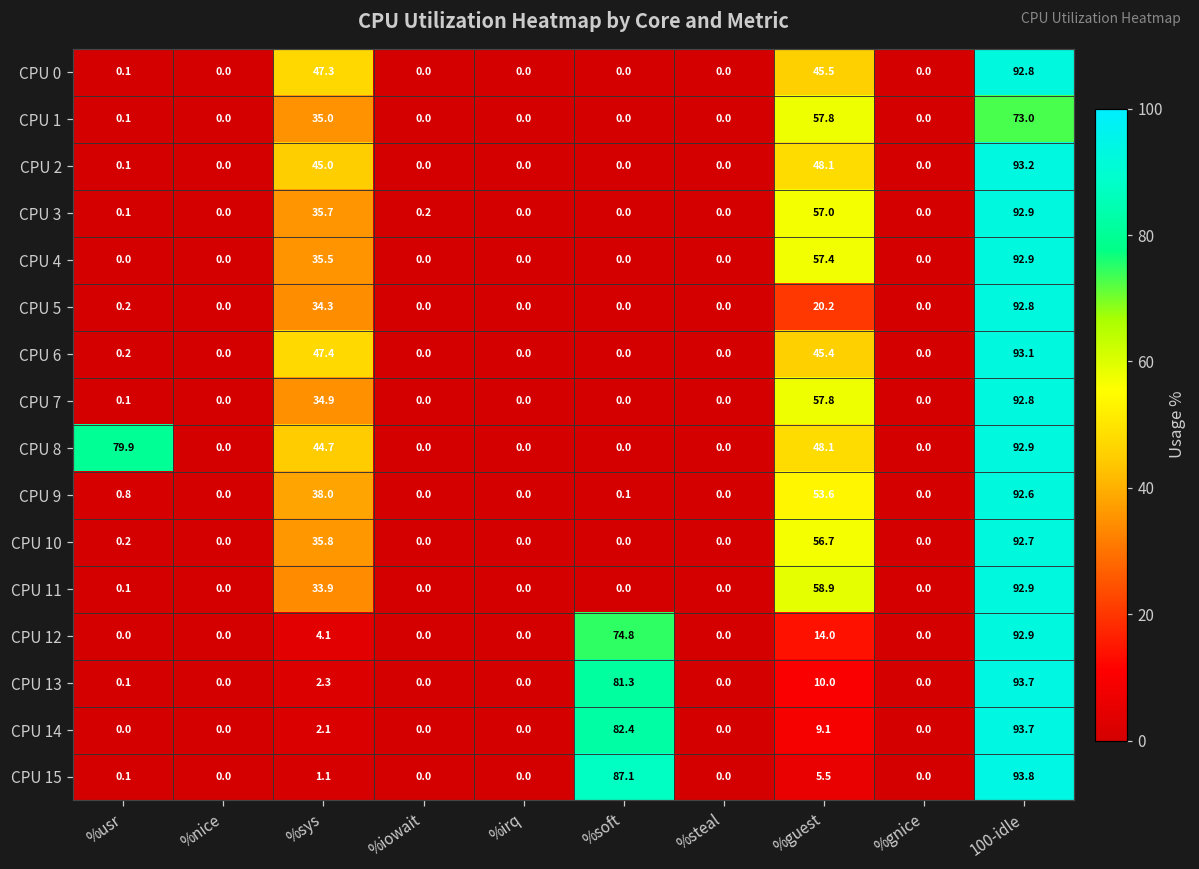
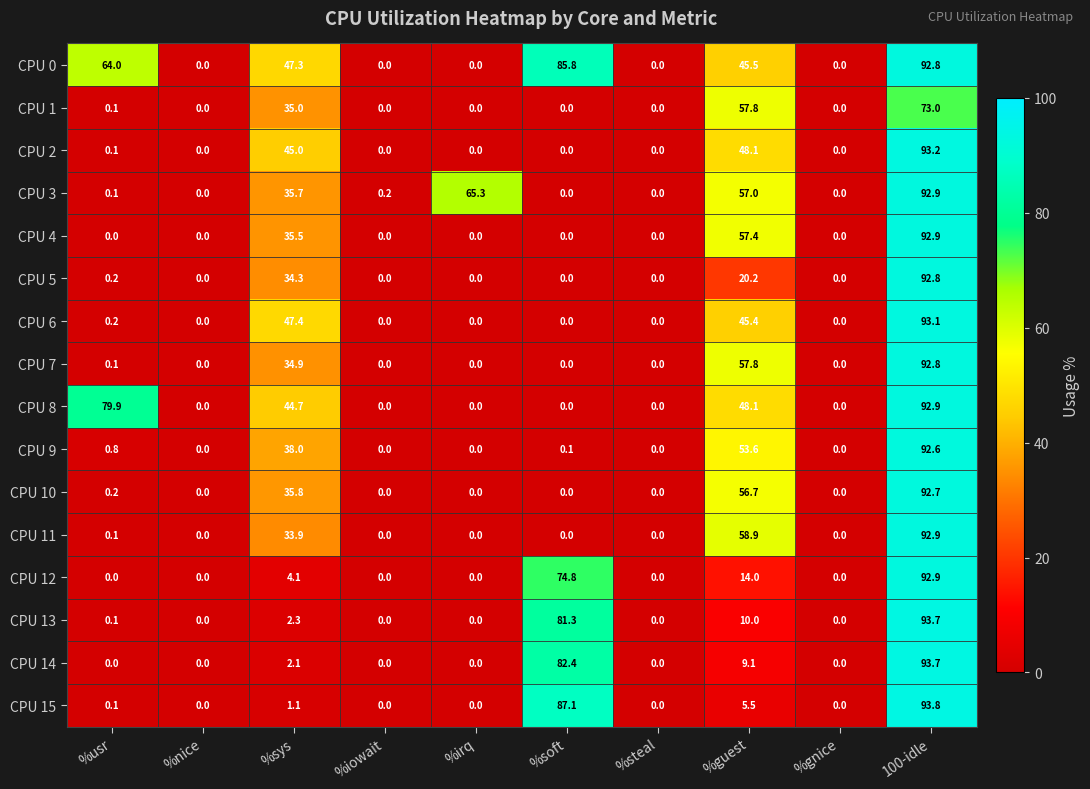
  {
    "CPU 0": {
-     "%usr": 0.1,
+     "%usr": 64.0,
      "%nice": 0.0,
      "%sys": 47.3,
      "%iowait": 0.0,
      "%irq": 0.0,
-     "%soft": 0.0,
+     "%soft": 85.8,
      "%steal": 0.0,
      "%guest": 45.5,
      "%gnice": 0.0,
      "100-idle": 92.8
    },
    "CPU 1": {
      "%usr": 0.1,
      "%nice": 0.0,
      "%sys": 35.0,
      "%iowait": 0.0,
      "%irq": 0.0,
      "%soft": 0.0,
      "%steal": 0.0,
      "%guest": 57.8,
      "%gnice": 0.0,
      "100-idle": 73.0
    },
    "CPU 2": {
      "%usr": 0.1,
      "%nice": 0.0,
      "%sys": 45.0,
      "%iowait": 0.0,
      "%irq": 0.0,
      "%soft": 0.0,
      "%steal": 0.0,
      "%guest": 48.1,
      "%gnice": 0.0,
      "100-idle": 93.2
    },
    "CPU 3": {
      "%usr": 0.1,
      "%nice": 0.0,
      "%sys": 35.7,
      "%iowait": 0.2,
-     "%irq": 0.0,
+     "%irq": 65.3,
      "%soft": 0.0,
      "%steal": 0.0,
      "%guest": 57.0,
      "%gnice": 0.0,
      "100-idle": 92.9
    },
    "CPU 4": {
      "%usr": 0.0,
      "%nice": 0.0,
      "%sys": 35.5,
      "%iowait": 0.0,
      "%irq": 0.0,
      "%soft": 0.0,
      "%steal": 0.0,
      "%guest": 57.4,
      "%gnice": 0.0,
      "100-idle": 92.9
    },
    "CPU 5": {
      "%usr": 0.2,
      "%nice": 0.0,
      "%sys": 34.3,
      "%iowait": 0.0,
      "%irq": 0.0,
      "%soft": 0.0,
      "%steal": 0.0,
      "%guest": 20.2,
      "%gnice": 0.0,
      "100-idle": 92.8
    },
    "CPU 6": {
      "%usr": 0.2,
      "%nice": 0.0,
      "%sys": 47.4,
      "%iowait": 0.0,
      "%irq": 0.0,
      "%soft": 0.0,
      "%steal": 0.0,
      "%guest": 45.4,
      "%gnice": 0.0,
      "100-idle": 93.1
    },
    "CPU 7": {
      "%usr": 0.1,
      "%nice": 0.0,
      "%sys": 34.9,
      "%iowait": 0.0,
      "%irq": 0.0,
      "%soft": 0.0,
      "%steal": 0.0,
      "%guest": 57.8,
      "%gnice": 0.0,
      "100-idle": 92.8
    },
    "CPU 8": {
      "%usr": 79.9,
      "%nice": 0.0,
      "%sys": 44.7,
      "%iowait": 0.0,
      "%irq": 0.0,
      "%soft": 0.0,
      "%steal": 0.0,
      "%guest": 48.1,
      "%gnice": 0.0,
      "100-idle": 92.9
    },
    "CPU 9": {
      "%usr": 0.8,
      "%nice": 0.0,
      "%sys": 38.0,
      "%iowait": 0.0,
      "%irq": 0.0,
      "%soft": 0.1,
      "%steal": 0.0,
      "%guest": 53.6,
      "%gnice": 0.0,
      "100-idle": 92.6
    },
    "CPU 10": {
      "%usr": 0.2,
      "%nice": 0.0,
      "%sys": 35.8,
      "%iowait": 0.0,
      "%irq": 0.0,
      "%soft": 0.0,
      "%steal": 0.0,
      "%guest": 56.7,
      "%gnice": 0.0,
      "100-idle": 92.7
    },
    "CPU 11": {
      "%usr": 0.1,
      "%nice": 0.0,
      "%sys": 33.9,
      "%iowait": 0.0,
      "%irq": 0.0,
      "%soft": 0.0,
      "%steal": 0.0,
      "%guest": 58.9,
      "%gnice": 0.0,
      "100-idle": 92.9
    },
    "CPU 12": {
      "%usr": 0.0,
      "%nice": 0.0,
      "%sys": 4.1,
      "%iowait": 0.0,
      "%irq": 0.0,
      "%soft": 74.8,
      "%steal": 0.0,
      "%guest": 14.0,
      "%gnice": 0.0,
      "100-idle": 92.9
    },
    "CPU 13": {
      "%usr": 0.1,
      "%nice": 0.0,
      "%sys": 2.3,
      "%iowait": 0.0,
      "%irq": 0.0,
      "%soft": 81.3,
      "%steal": 0.0,
      "%guest": 10.0,
      "%gnice": 0.0,
      "100-idle": 93.7
    },
    "CPU 14": {
      "%usr": 0.0,
      "%nice": 0.0,
      "%sys": 2.1,
      "%iowait": 0.0,
      "%irq": 0.0,
      "%soft": 82.4,
      "%steal": 0.0,
      "%guest": 9.1,
      "%gnice": 0.0,
      "100-idle": 93.7
    },
    "CPU 15": {
      "%usr": 0.1,
      "%nice": 0.0,
      "%sys": 1.1,
      "%iowait": 0.0,
      "%irq": 0.0,
      "%soft": 87.1,
      "%steal": 0.0,
      "%guest": 5.5,
      "%gnice": 0.0,
      "100-idle": 93.8
    }
  }
